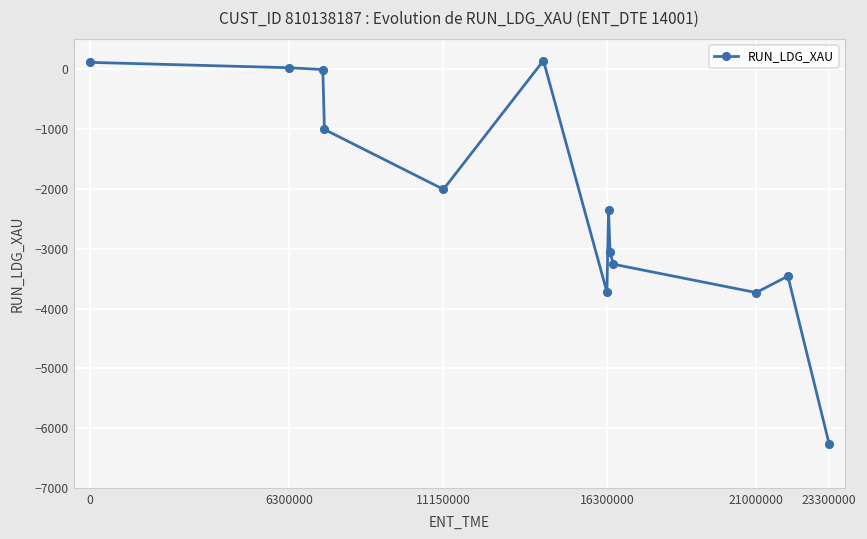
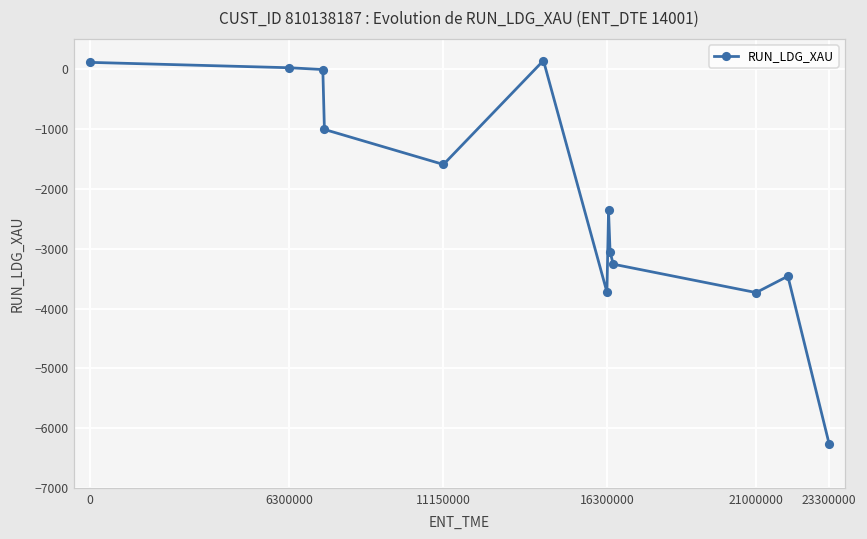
  {
    "0": 100,
    "6300000": 0,
-   "11150000": -2000,
+   "11150000": -1600,
    "16300000": -3700,
    "21000000": -3700,
    "23300000": -6300
  }
